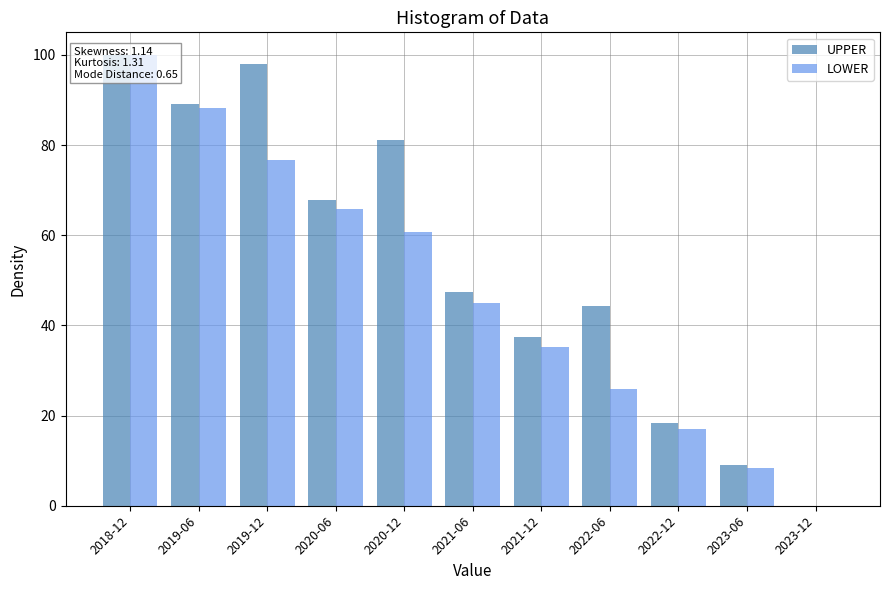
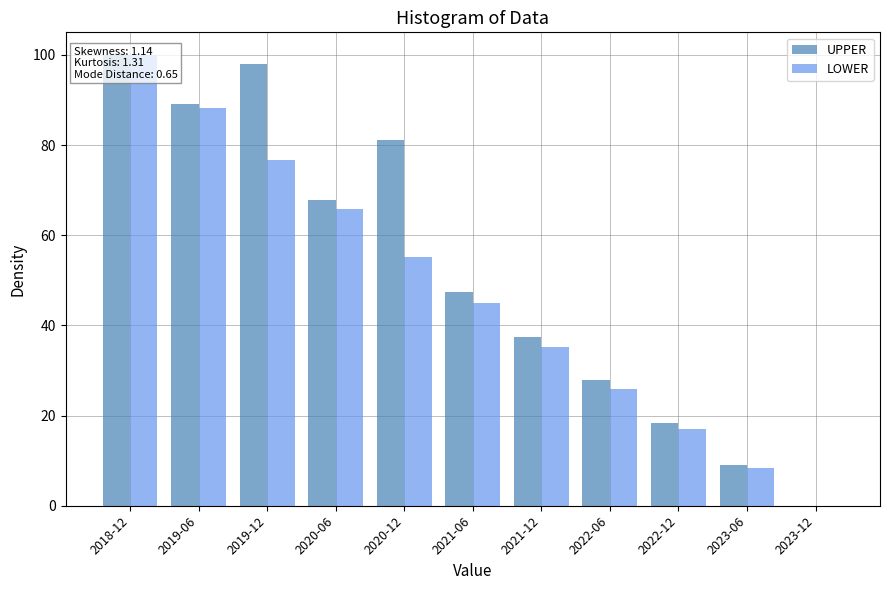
  {
    "UPPER": {
      "2019-06": 89,
      "2019-12": 98,
      "2020-06": 68,
      "2020-12": 81,
      "2021-06": 47,
      "2021-12": 38,
-     "2022-06": 44,
+     "2022-06": 28,
      "2022-12": 18,
      "2023-06": 9,
      "2023-12": 0
    },
    "LOWER": {
      "2019-06": 88,
      "2019-12": 77,
      "2020-06": 66,
-     "2020-12": 61,
+     "2020-12": 55,
      "2021-06": 45,
      "2021-12": 35,
      "2022-06": 26,
      "2022-12": 17,
      "2023-06": 8,
      "2023-12": 0
    }
  }
